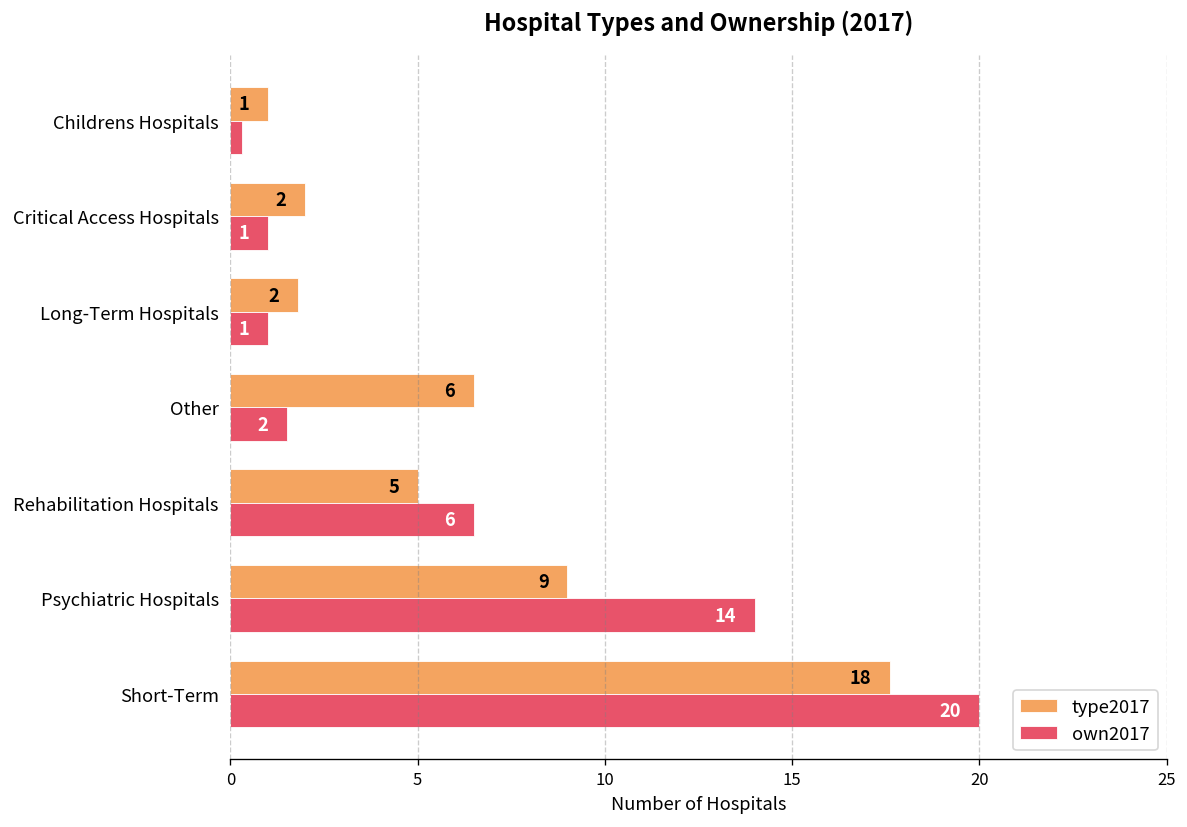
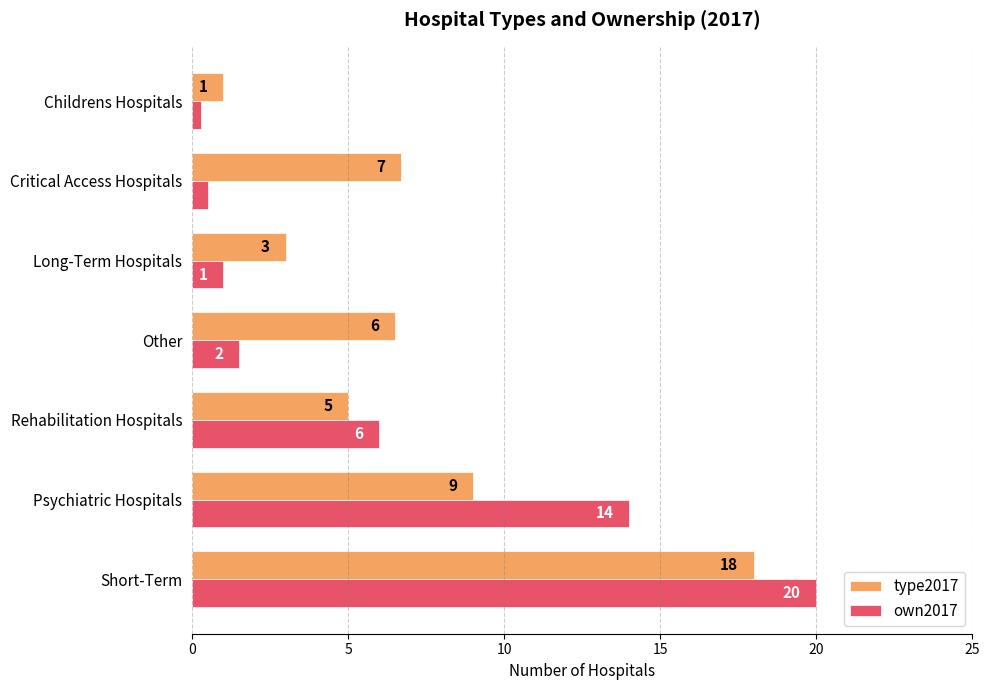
  {
    "type2017": {
      "Childrens Hospitals": 1,
-     "Critical Access Hospitals": 2,
-     "Long-Term Hospitals": 2,
+     "Critical Access Hospitals": 7,
+     "Long-Term Hospitals": 3,
      "Other": 6,
      "Rehabilitation Hospitals": 5,
      "Psychiatric Hospitals": 9,
-     "Short-Term": 17.6
+     "Short-Term": 18.0
    },
    "own2017": {
      "Childrens Hospitals": 0.3,
-     "Critical Access Hospitals": 1.0,
-     "Rehabilitation Hospitals": 6.5
+     "Critical Access Hospitals": 0.5,
+     "Rehabilitation Hospitals": 6.0
    }
  }
